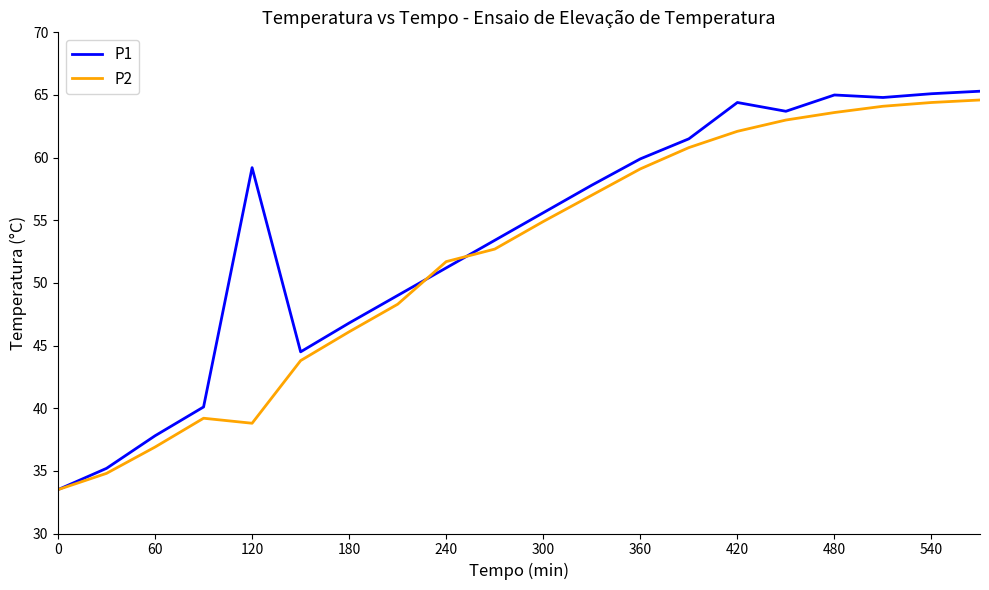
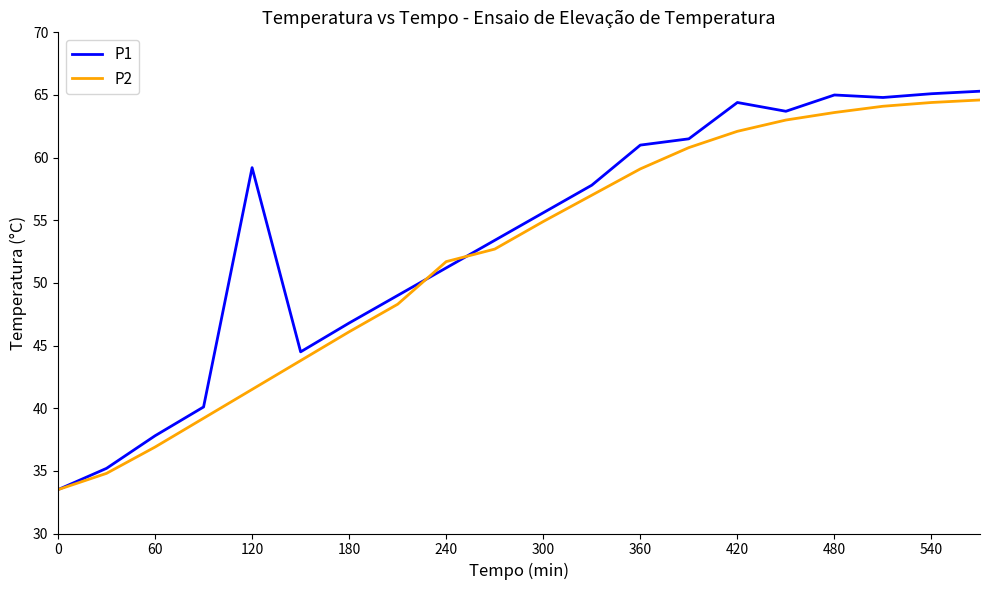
  {
    "P1": {
      "60": 37.8,
      "120": 59.2,
      "180": 46.8,
      "240": 51.2,
      "300": 55.6,
-     "360": 59.9,
+     "360": 61.0,
      "420": 64.4,
      "480": 65.0,
      "540": 65.1
    },
    "P2": {
      "60": 36.9,
-     "120": 38.8,
+     "120": 41.5,
      "180": 46.1,
      "240": 51.7,
      "300": 54.9,
      "360": 59.1,
      "420": 62.1,
      "480": 63.6,
      "540": 64.4
    }
  }
